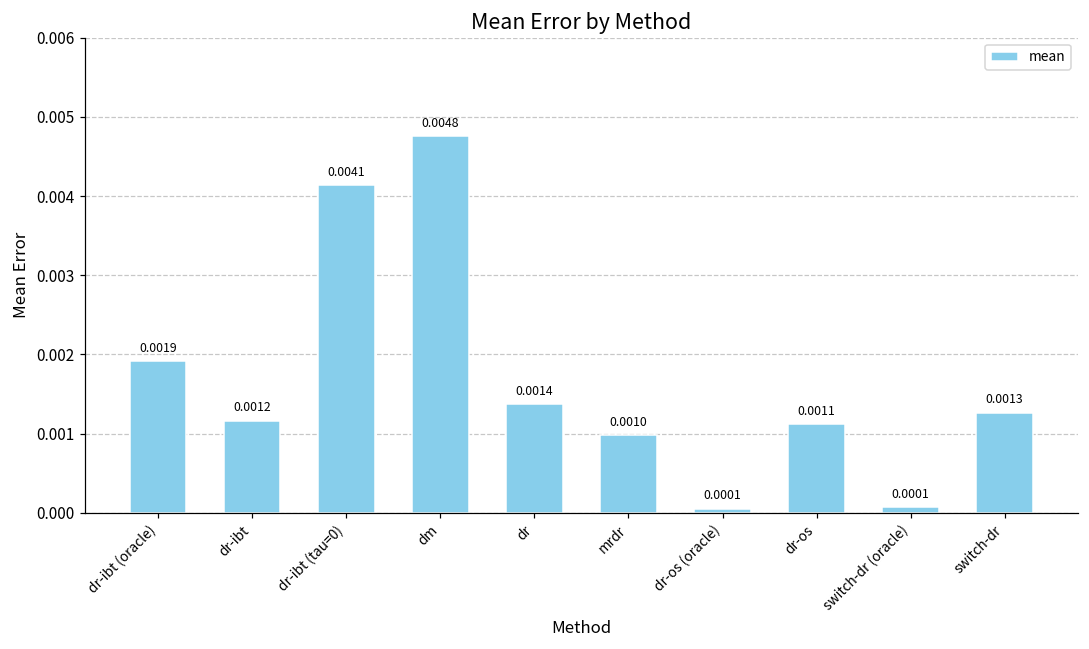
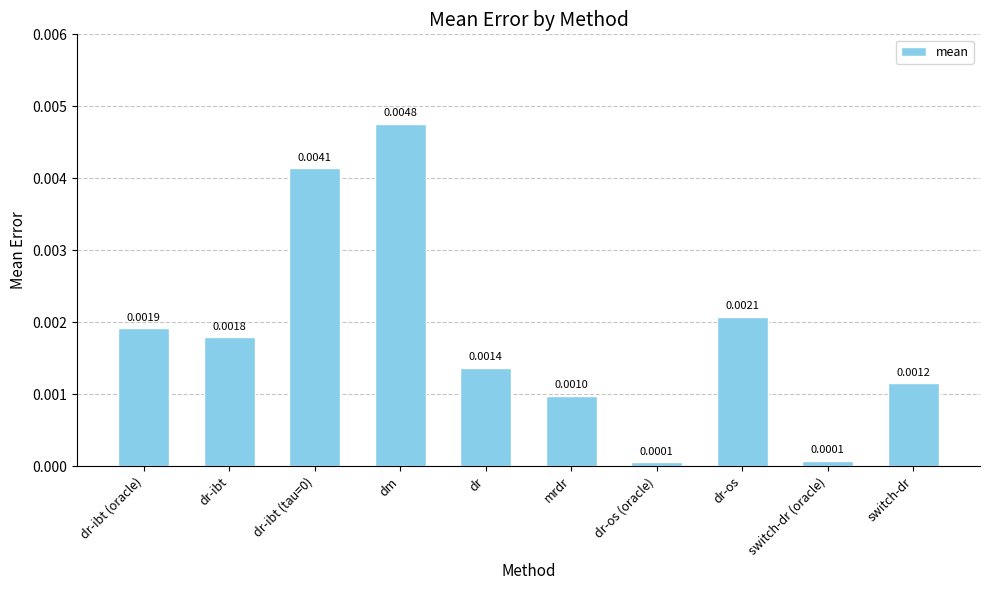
  {
    "dr-ibt (oracle)": 0.0019,
-   "dr-ibt": 0.0012,
+   "dr-ibt": 0.0018,
    "dr-ibt (tau=0)": 0.0041,
    "dm": 0.0048,
    "dr": 0.0014,
    "mrdr": 0.0010,
    "dr-os (oracle)": 0.0001,
-   "dr-os": 0.0011,
+   "dr-os": 0.0021,
    "switch-dr (oracle)": 0.0001,
-   "switch-dr": 0.0013
+   "switch-dr": 0.0012
  }
